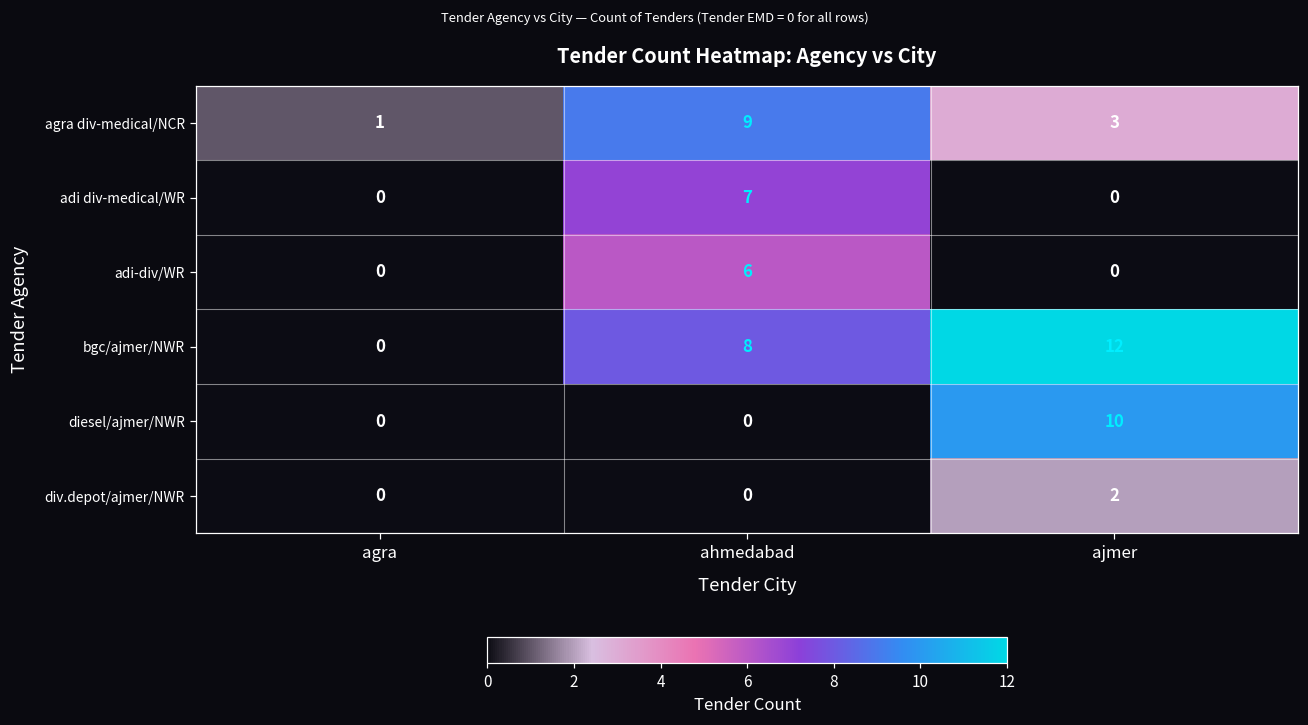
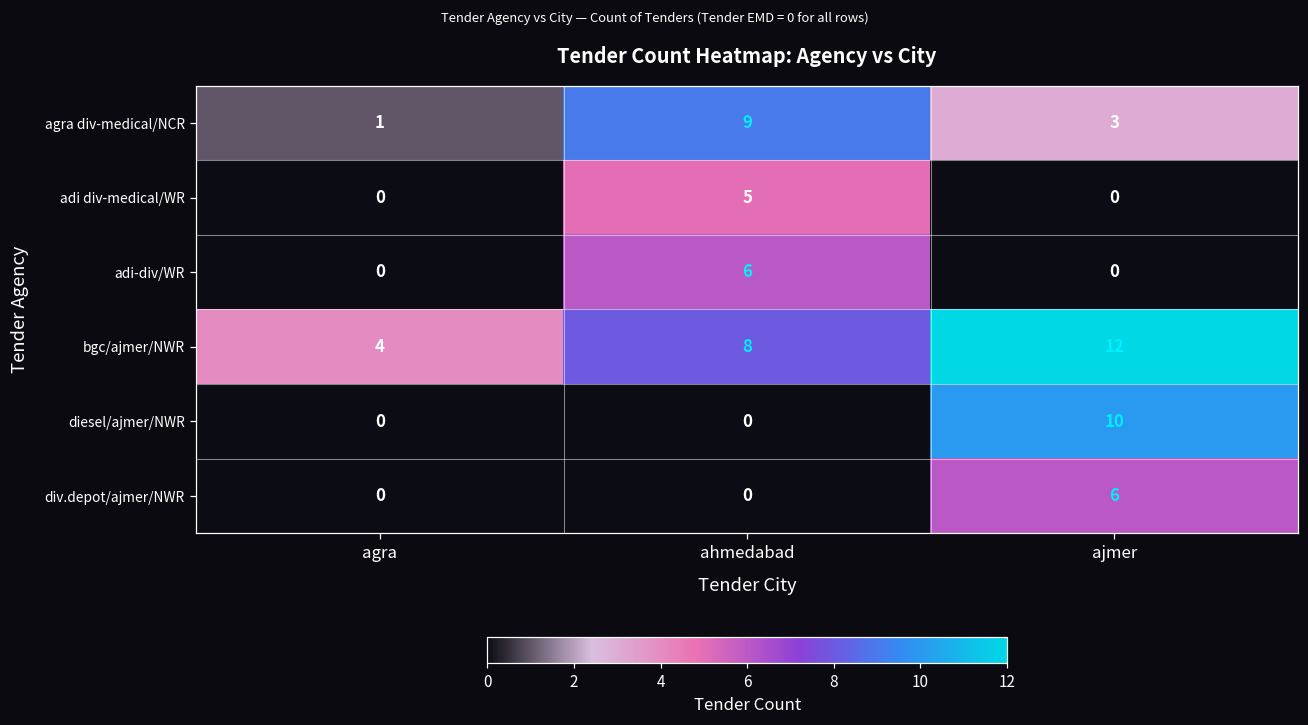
  {
    "agra div-medical/NCR": {
      "agra": 1,
      "ahmedabad": 9,
      "ajmer": 3
    },
    "adi div-medical/WR": {
      "agra": 0,
-     "ahmedabad": 7,
+     "ahmedabad": 5,
      "ajmer": 0
    },
    "adi-div/WR": {
      "agra": 0,
      "ahmedabad": 6,
      "ajmer": 0
    },
    "bgc/ajmer/NWR": {
-     "agra": 0,
+     "agra": 4,
      "ahmedabad": 8
    },
    "diesel/ajmer/NWR": {
      "agra": 0,
      "ahmedabad": 0,
      "ajmer": 10
    },
    "div.depot/ajmer/NWR": {
      "agra": 0,
      "ahmedabad": 0,
-     "ajmer": 2
+     "ajmer": 6
    }
  }
